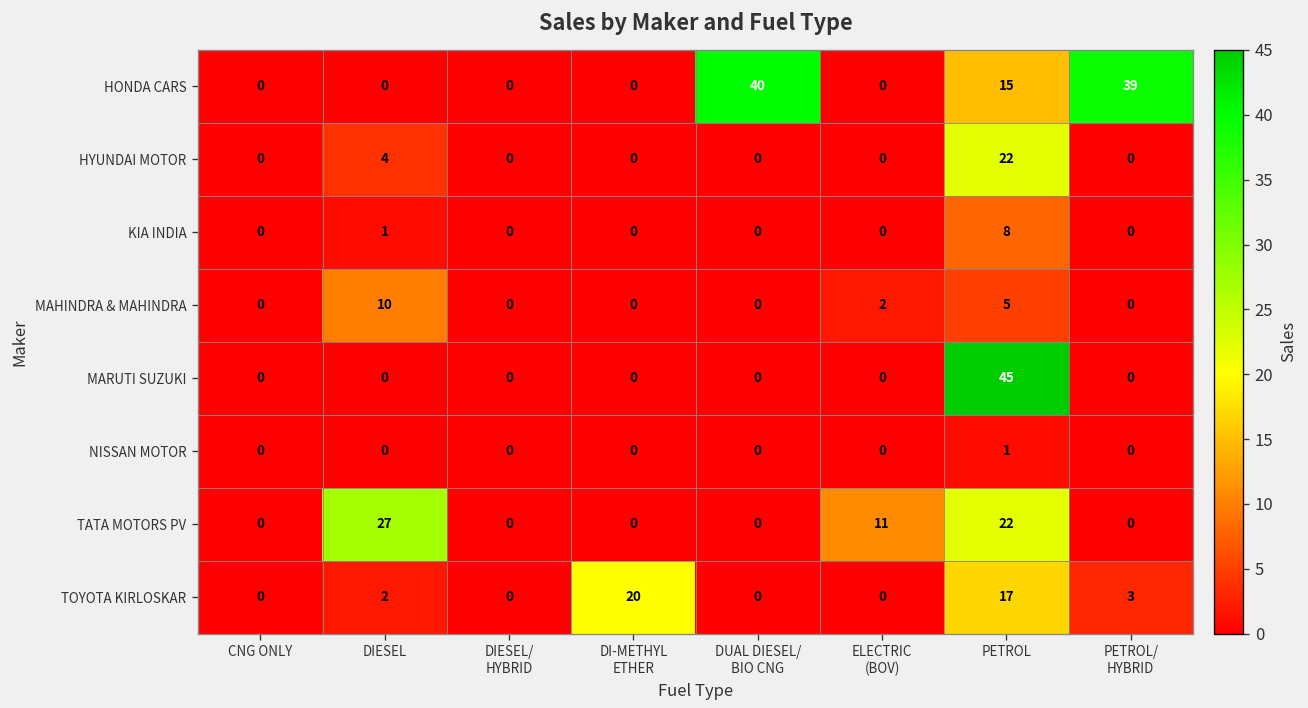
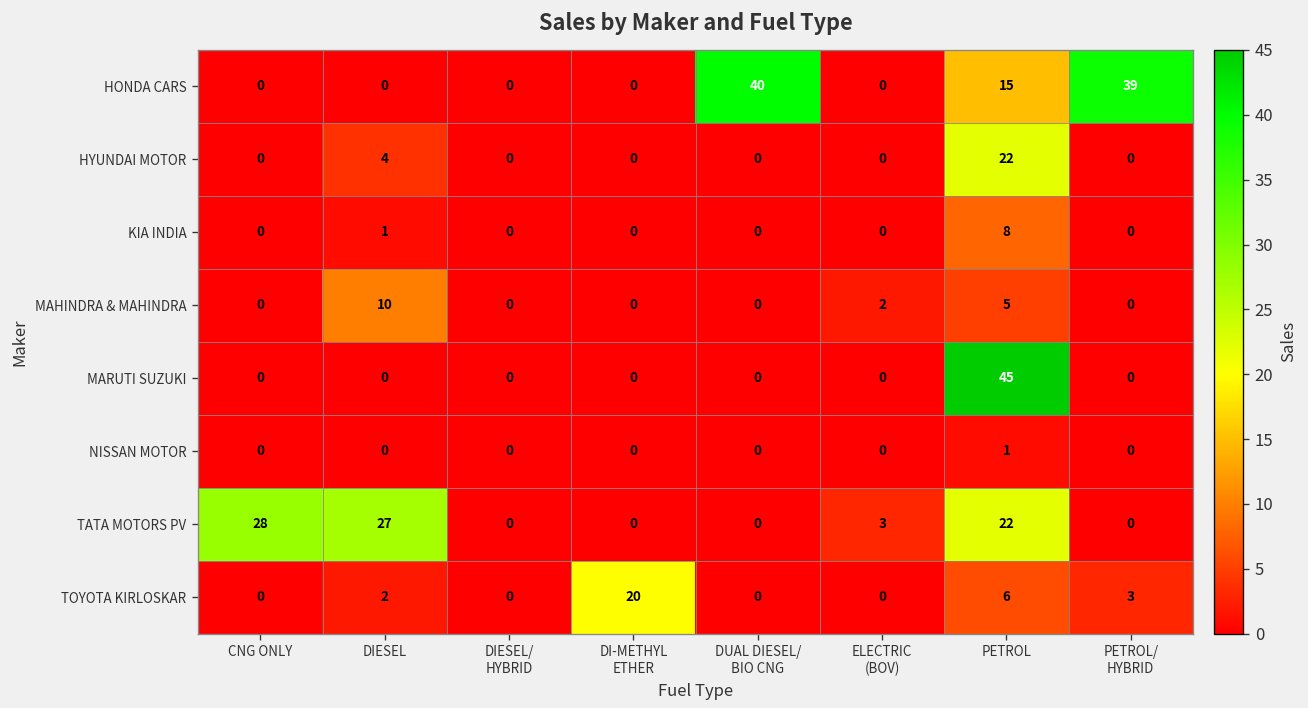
  {
    "HONDA CARS": {
      "CNG ONLY": 0,
      "DIESEL": 0,
      "DIESEL/ HYBRID": 0,
      "DI-METHYL ETHER": 0,
      "DUAL DIESEL/ BIO CNG": 40,
      "ELECTRIC (BOV)": 0,
      "PETROL": 15,
      "PETROL/ HYBRID": 39
    },
    "HYUNDAI MOTOR": {
      "CNG ONLY": 0,
      "DIESEL": 4,
      "DIESEL/ HYBRID": 0,
      "DI-METHYL ETHER": 0,
      "DUAL DIESEL/ BIO CNG": 0,
      "ELECTRIC (BOV)": 0,
      "PETROL": 22,
      "PETROL/ HYBRID": 0
    },
    "KIA INDIA": {
      "CNG ONLY": 0,
      "DIESEL": 1,
      "DIESEL/ HYBRID": 0,
      "DI-METHYL ETHER": 0,
      "DUAL DIESEL/ BIO CNG": 0,
      "ELECTRIC (BOV)": 0,
      "PETROL": 8,
      "PETROL/ HYBRID": 0
    },
    "MAHINDRA & MAHINDRA": {
      "CNG ONLY": 0,
      "DIESEL": 10,
      "DIESEL/ HYBRID": 0,
      "DI-METHYL ETHER": 0,
      "DUAL DIESEL/ BIO CNG": 0,
      "ELECTRIC (BOV)": 2,
      "PETROL": 5,
      "PETROL/ HYBRID": 0
    },
    "MARUTI SUZUKI": {
      "CNG ONLY": 0,
      "DIESEL": 0,
      "DIESEL/ HYBRID": 0,
      "DI-METHYL ETHER": 0,
      "DUAL DIESEL/ BIO CNG": 0,
      "ELECTRIC (BOV)": 0,
      "PETROL": 45,
      "PETROL/ HYBRID": 0
    },
    "NISSAN MOTOR": {
      "CNG ONLY": 0,
      "DIESEL": 0,
      "DIESEL/ HYBRID": 0,
      "DI-METHYL ETHER": 0,
      "DUAL DIESEL/ BIO CNG": 0,
      "ELECTRIC (BOV)": 0,
      "PETROL": 1,
      "PETROL/ HYBRID": 0
    },
    "TATA MOTORS PV": {
-     "CNG ONLY": 0,
+     "CNG ONLY": 28,
      "DIESEL": 27,
      "DIESEL/ HYBRID": 0,
      "DI-METHYL ETHER": 0,
      "DUAL DIESEL/ BIO CNG": 0,
-     "ELECTRIC (BOV)": 11,
+     "ELECTRIC (BOV)": 3,
      "PETROL": 22,
      "PETROL/ HYBRID": 0
    },
    "TOYOTA KIRLOSKAR": {
      "CNG ONLY": 0,
      "DIESEL": 2,
      "DIESEL/ HYBRID": 0,
      "DI-METHYL ETHER": 20,
      "DUAL DIESEL/ BIO CNG": 0,
      "ELECTRIC (BOV)": 0,
-     "PETROL": 17,
+     "PETROL": 6,
      "PETROL/ HYBRID": 3
    }
  }
